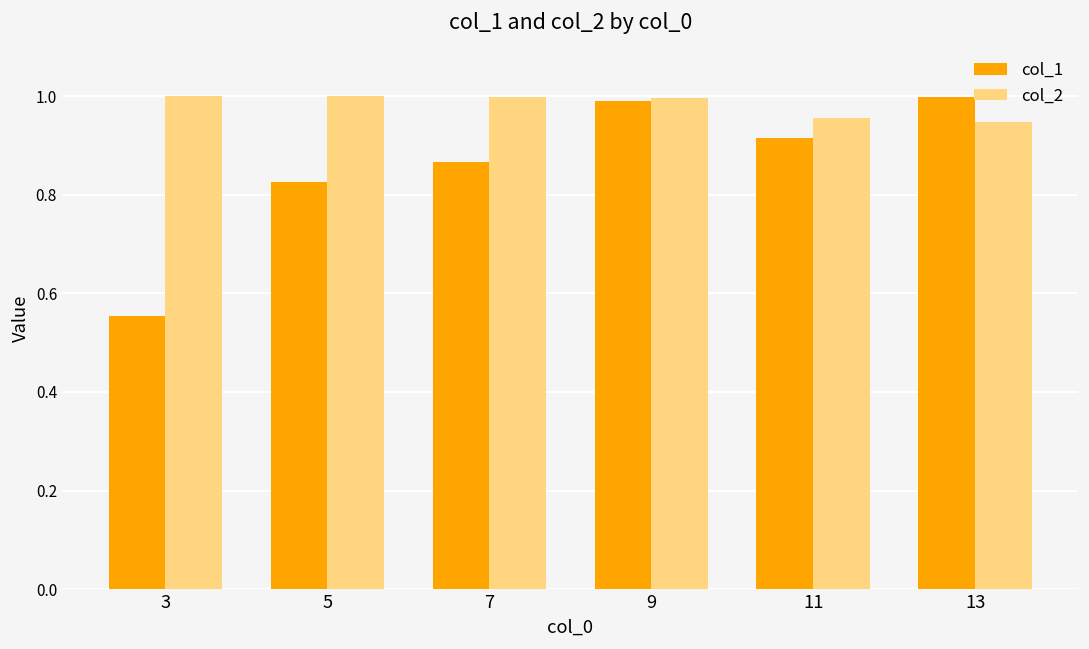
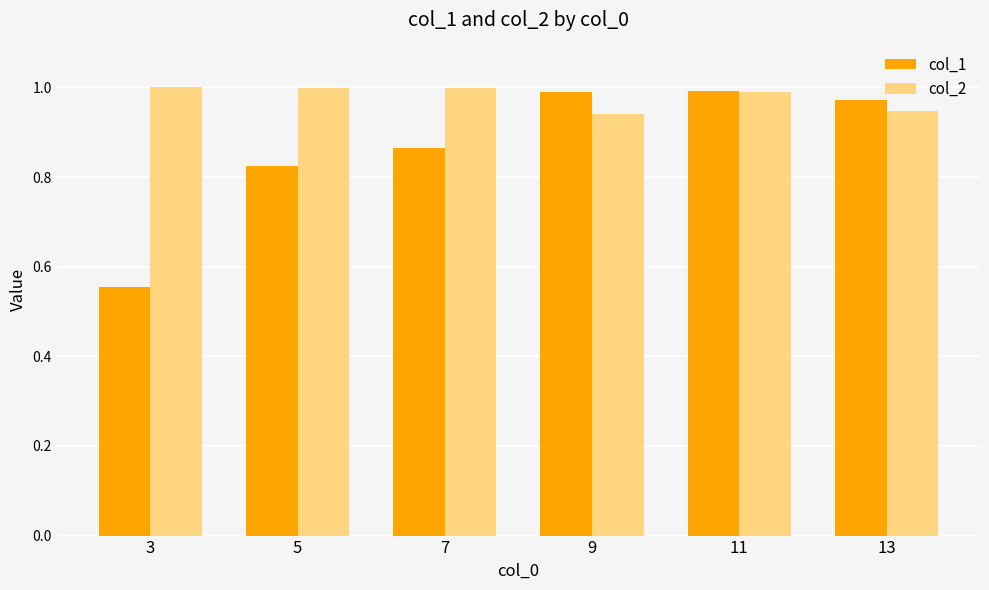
  {
    "col_1": {
      "3": 0.55,
      "5": 0.83,
      "7": 0.87,
      "9": 0.99,
-     "11": 0.92,
-     "13": 1.00
+     "11": 0.99,
+     "13": 0.97
    },
    "col_2": {
      "3": 1.00,
      "5": 1.00,
      "7": 1.00,
-     "9": 1.00,
-     "11": 0.96,
+     "9": 0.94,
+     "11": 0.99,
      "13": 0.95
    }
  }
